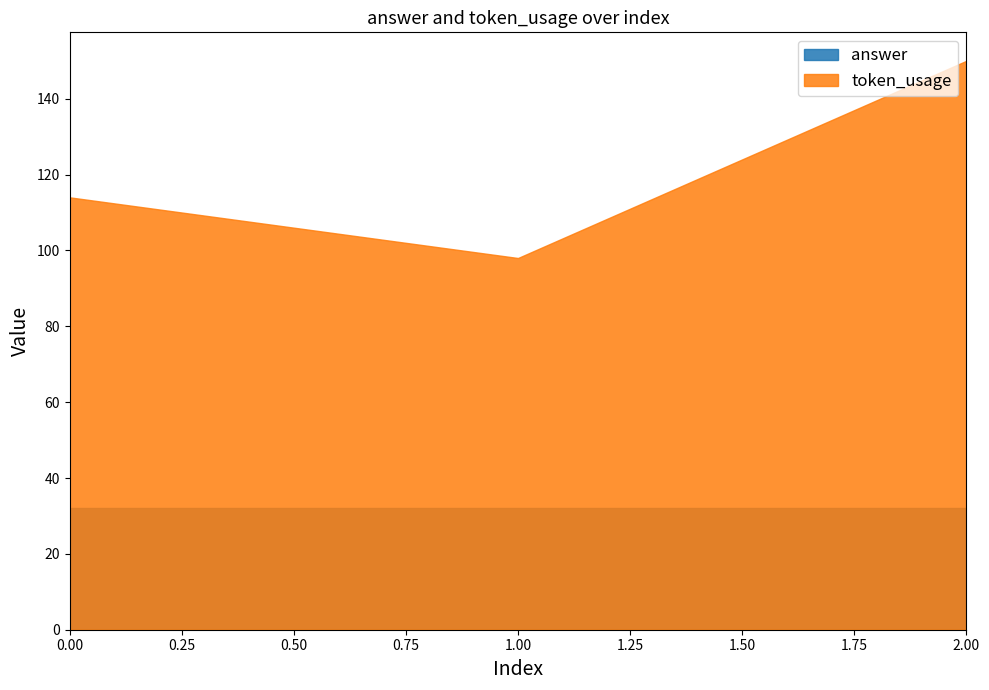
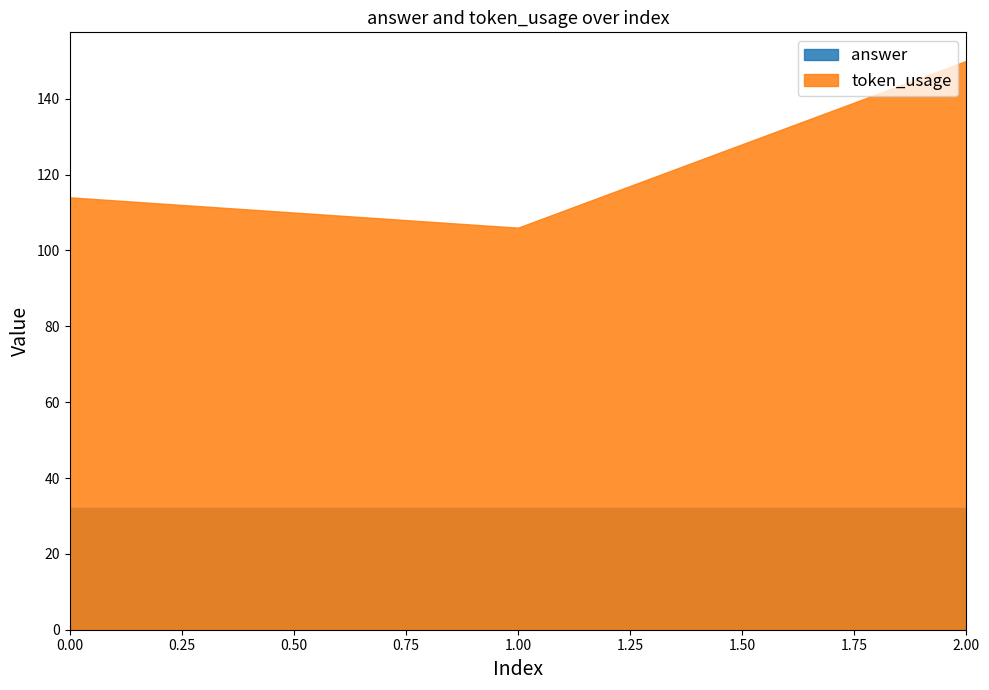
  {
    "answer": {
      "0.00": 32,
      "1.00": 32,
      "2.00": 32
    },
    "token_usage": {
      "0.00": 114,
-     "1.00": 98,
+     "1.00": 106,
      "2.00": 150
    }
  }
